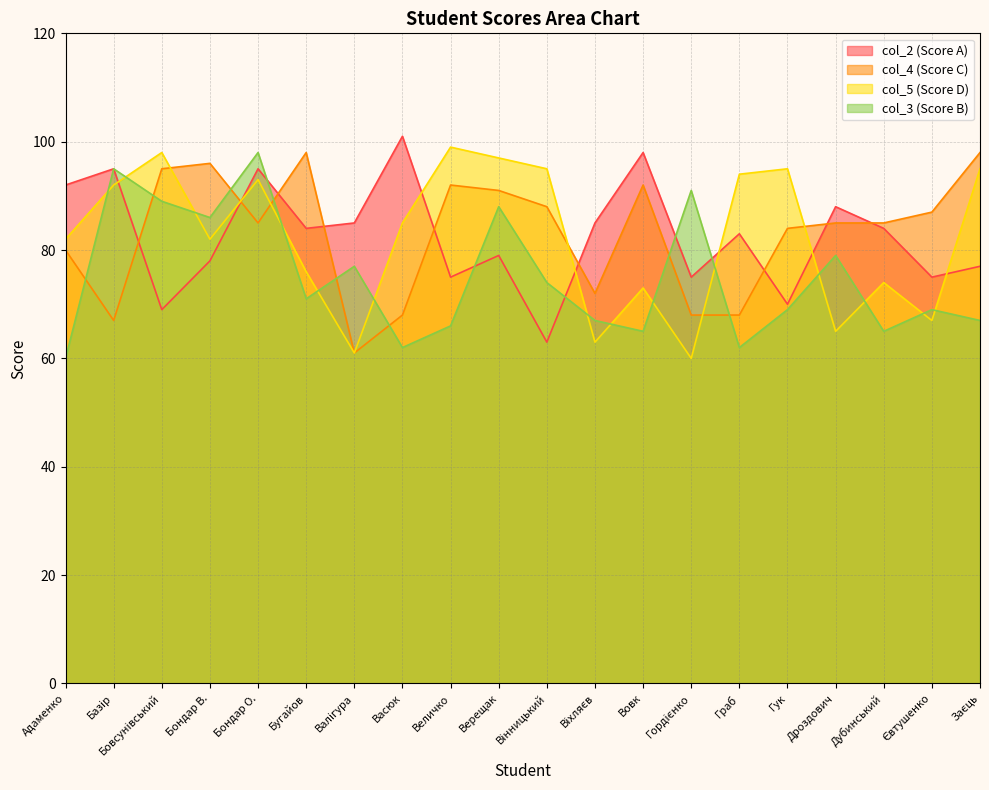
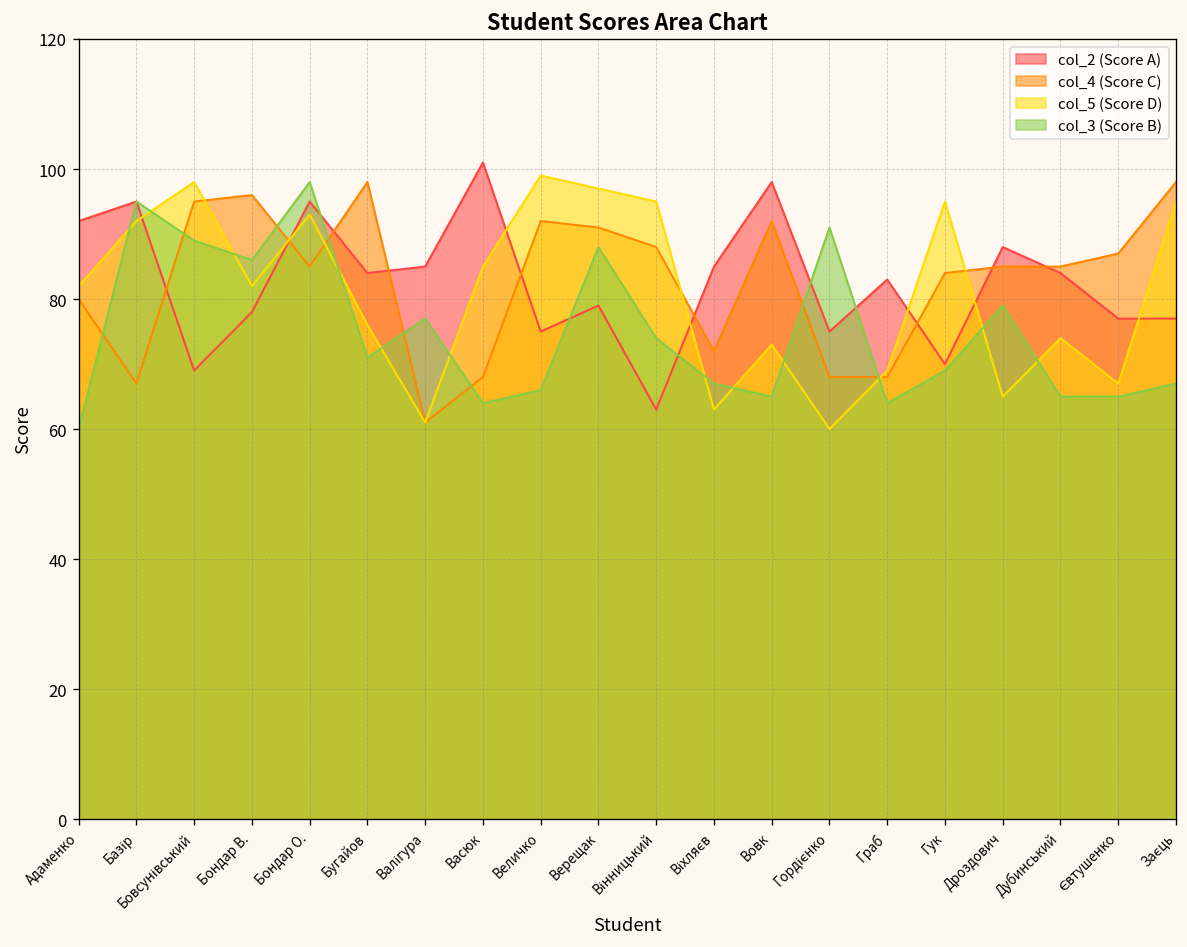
  {
    "col_2 (Score A)": {
      "Адаменко": 92,
      "Бовсунівський": 69,
      "Бондар В.": 78,
      "Бондар О.": 95,
      "Бугайов": 84,
      "Валігура": 85,
      "Васюк": 101,
      "Величко": 75,
      "Верещак": 79,
      "Вінницький": 63,
      "Віхляєв": 85,
      "Вовк": 98,
      "Гордієнко": 75,
      "Граб": 83,
      "Гук": 70,
      "Дроздович": 88,
      "Дубинський": 84,
-     "Євтушенко": 75,
+     "Євтушенко": 77,
      "Заєць": 77
    },
    "col_4 (Score C)": {
      "Адаменко": 80,
      "Базір": 67,
      "Бовсунівський": 95,
      "Бондар В.": 96,
      "Бондар О.": 85,
      "Бугайов": 98,
      "Васюк": 68,
      "Величко": 92,
      "Верещак": 91,
      "Вінницький": 88,
      "Віхляєв": 72,
      "Вовк": 92,
      "Гордієнко": 68,
      "Граб": 68,
      "Гук": 84,
      "Дроздович": 85,
      "Дубинський": 85,
      "Євтушенко": 87,
      "Заєць": 98
    },
    "col_5 (Score D)": {
      "Адаменко": 82,
      "Базір": 92,
      "Бовсунівський": 98,
      "Бондар В.": 82,
      "Бондар О.": 93,
      "Бугайов": 76,
      "Васюк": 85,
      "Величко": 99,
      "Верещак": 97,
      "Вінницький": 95,
      "Віхляєв": 63,
      "Вовк": 73,
      "Гордієнко": 60,
-     "Граб": 94,
+     "Граб": 69,
      "Гук": 95,
      "Дроздович": 65,
      "Дубинський": 74,
      "Євтушенко": 67,
      "Заєць": 95
    },
    "col_3 (Score B)": {
      "Адаменко": 60,
      "Бовсунівський": 89,
      "Бондар В.": 86,
      "Бондар О.": 98,
      "Бугайов": 71,
      "Валігура": 77,
-     "Васюк": 62,
+     "Васюк": 64,
      "Величко": 66,
      "Верещак": 88,
      "Вінницький": 74,
      "Віхляєв": 67,
      "Вовк": 65,
      "Гордієнко": 91,
-     "Граб": 62,
+     "Граб": 64,
      "Гук": 69,
      "Дроздович": 79,
      "Дубинський": 65,
-     "Євтушенко": 69,
+     "Євтушенко": 65,
      "Заєць": 67
    }
  }
